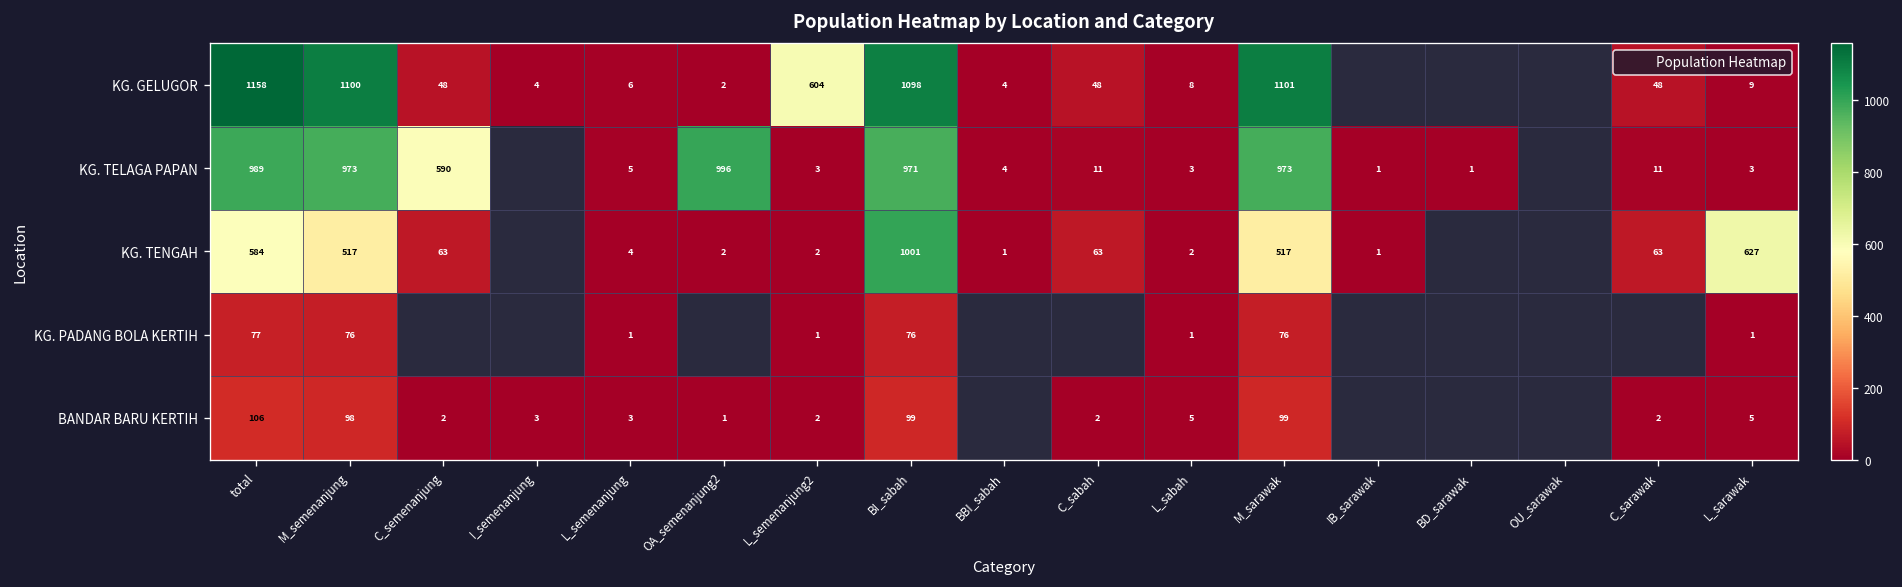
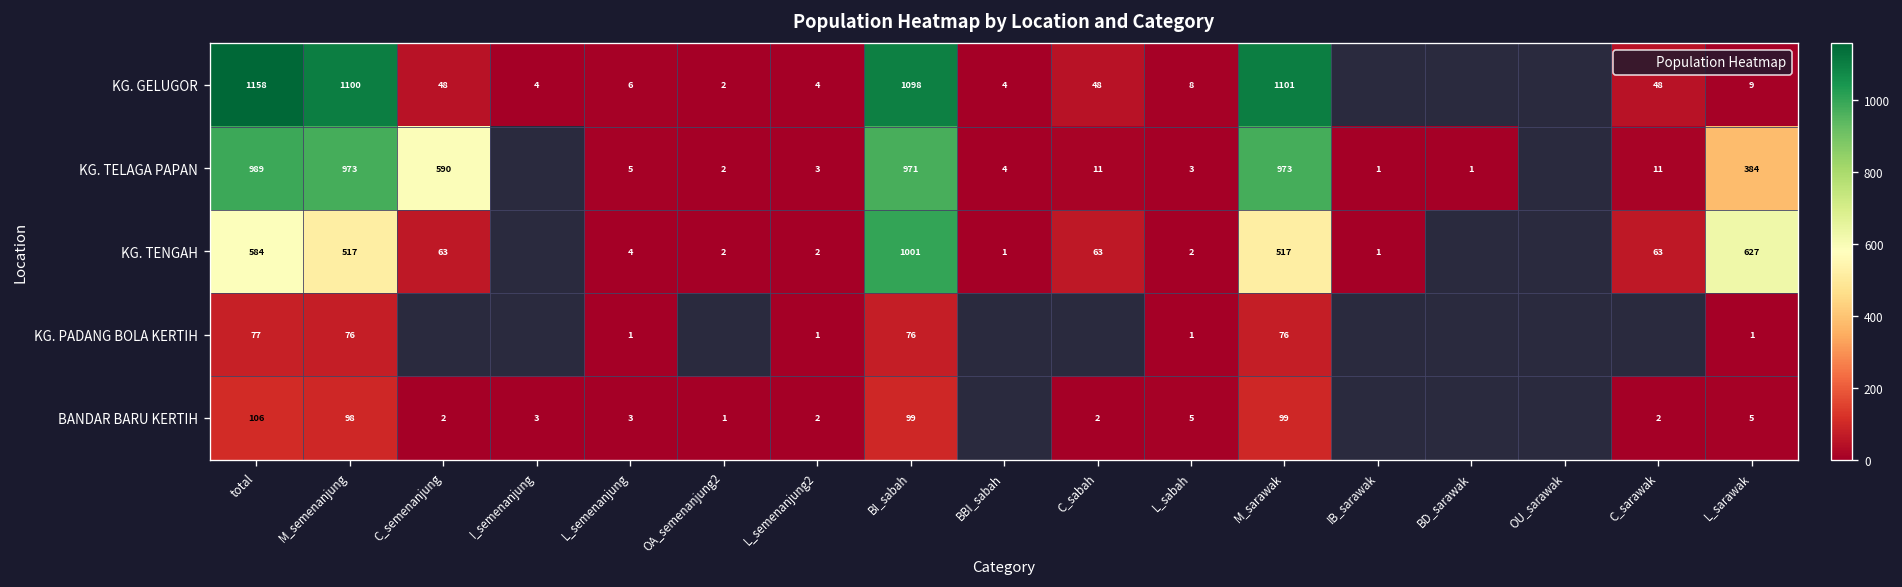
  {
    "KG. GELUGOR": {
      "total": 1158,
      "M_semenanjung": 1100,
      "C_semenanjung": 48,
      "I_semenanjung": 4,
      "L_semenanjung": 6,
      "OA_semenanjung2": 2,
-     "L_semenanjung2": 604,
+     "L_semenanjung2": 4,
      "BI_sabah": 1098,
      "BBI_sabah": 4,
      "C_sabah": 48,
      "L_sabah": 8,
      "M_sarawak": 1101,
      "C_sarawak": 48,
      "L_sarawak": 9
    },
    "KG. TELAGA PAPAN": {
      "total": 989,
      "M_semenanjung": 973,
      "C_semenanjung": 590,
      "L_semenanjung": 5,
-     "OA_semenanjung2": 996,
+     "OA_semenanjung2": 2,
      "L_semenanjung2": 3,
      "BI_sabah": 971,
      "BBI_sabah": 4,
      "C_sabah": 11,
      "L_sabah": 3,
      "M_sarawak": 973,
      "IB_sarawak": 1,
      "BD_sarawak": 1,
      "C_sarawak": 11,
-     "L_sarawak": 3
+     "L_sarawak": 384
    },
    "KG. TENGAH": {
      "total": 584,
      "M_semenanjung": 517,
      "C_semenanjung": 63,
      "L_semenanjung": 4,
      "OA_semenanjung2": 2,
      "L_semenanjung2": 2,
      "BI_sabah": 1001,
      "BBI_sabah": 1,
      "C_sabah": 63,
      "L_sabah": 2,
      "M_sarawak": 517,
      "IB_sarawak": 1,
      "C_sarawak": 63,
      "L_sarawak": 627
    },
    "KG. PADANG BOLA KERTIH": {
      "total": 77,
      "M_semenanjung": 76,
      "L_semenanjung": 1,
      "L_semenanjung2": 1,
      "BI_sabah": 76,
      "L_sabah": 1,
      "M_sarawak": 76,
      "L_sarawak": 1
    },
    "BANDAR BARU KERTIH": {
      "total": 106,
      "M_semenanjung": 98,
      "C_semenanjung": 2,
      "I_semenanjung": 3,
      "L_semenanjung": 3,
      "OA_semenanjung2": 1,
      "L_semenanjung2": 2,
      "BI_sabah": 99,
      "C_sabah": 2,
      "L_sabah": 5,
      "M_sarawak": 99,
      "C_sarawak": 2,
      "L_sarawak": 5
    }
  }
